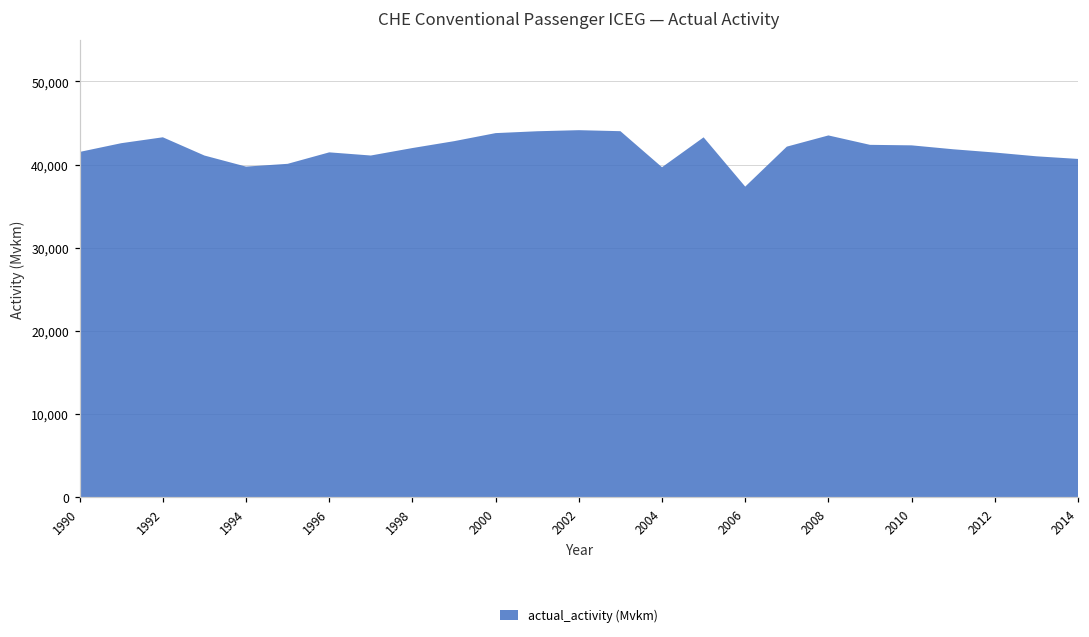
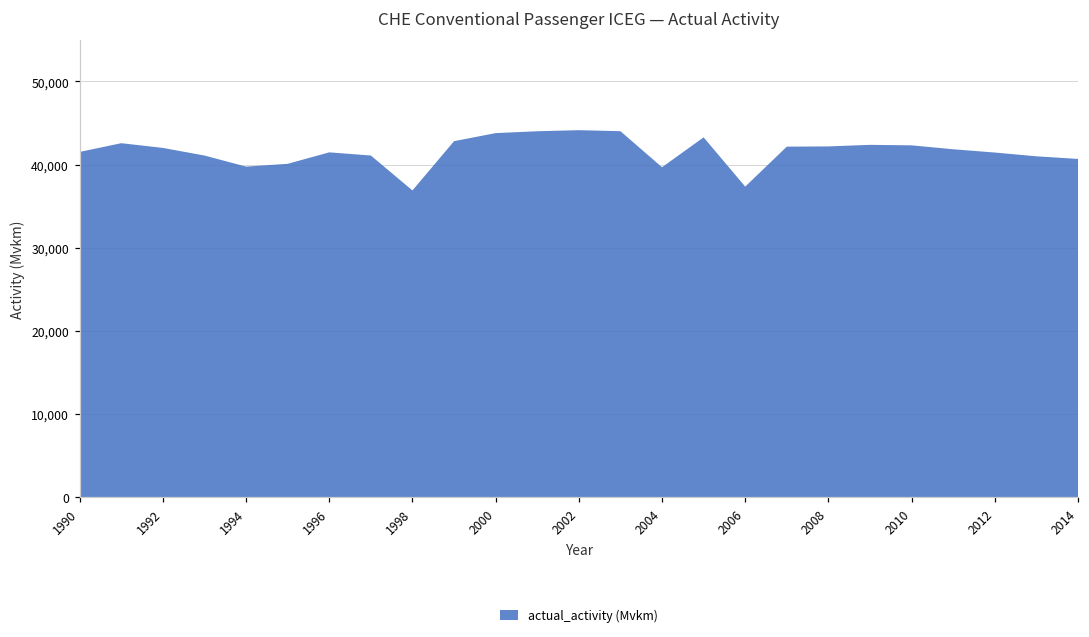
  {
    "1990": "42,000",
-   "1992": "43,000",
+   "1992": "42,000",
    "1994": "40,000",
    "1996": "41,000",
-   "1998": "42,000",
+   "1998": "37,000",
    "2000": "44,000",
    "2002": "44,000",
    "2004": "40,000",
    "2006": "37,000",
-   "2008": "43,000",
+   "2008": "42,000",
    "2010": "42,000",
    "2012": "41,000",
    "2014": "41,000"
  }
